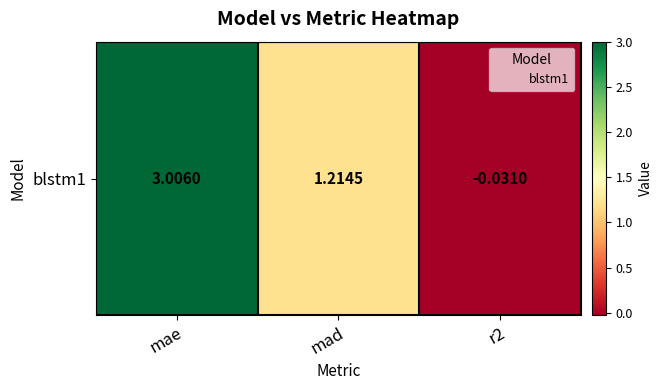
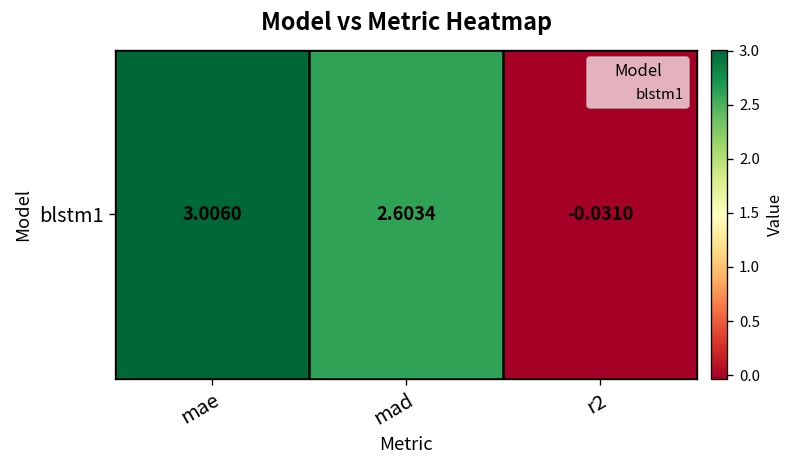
  {
    "blstm1": {
      "mae": 3.0060,
-     "mad": 1.2145,
+     "mad": 2.6034,
      "r2": -0.0310
    }
  }
